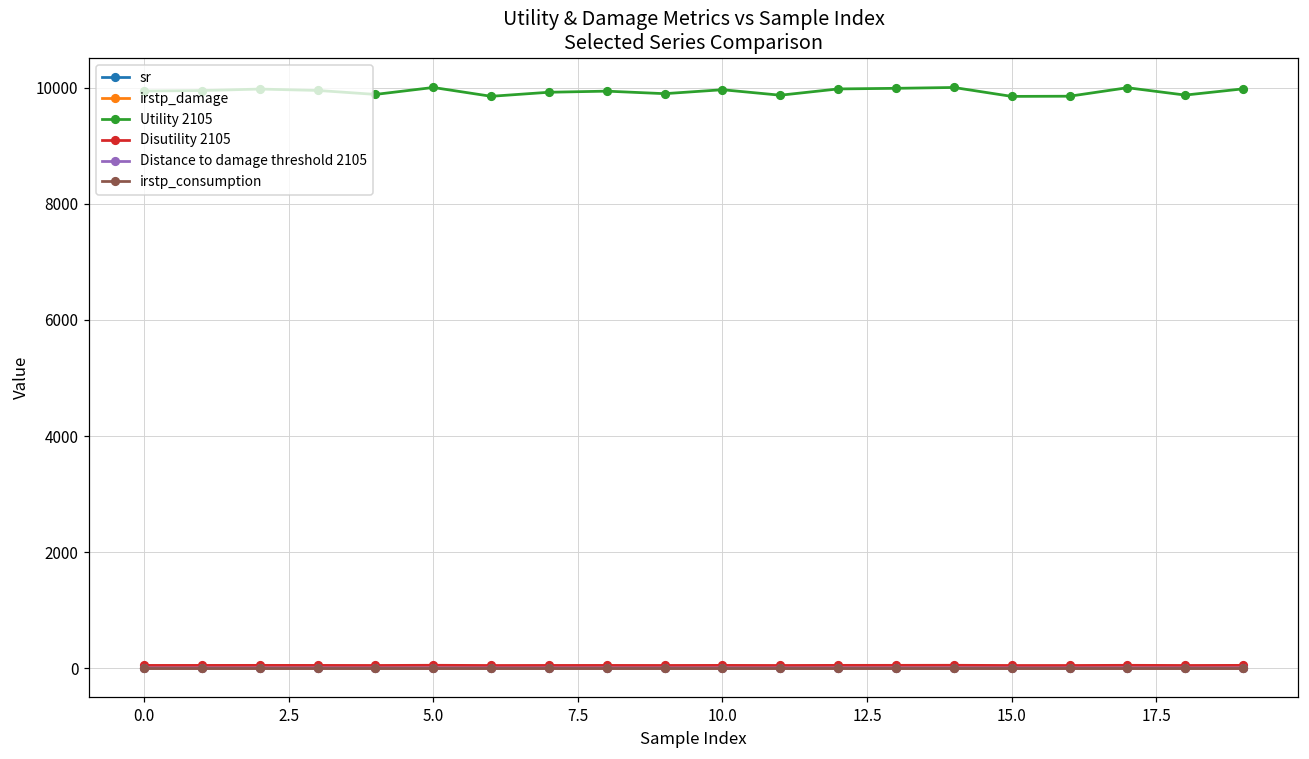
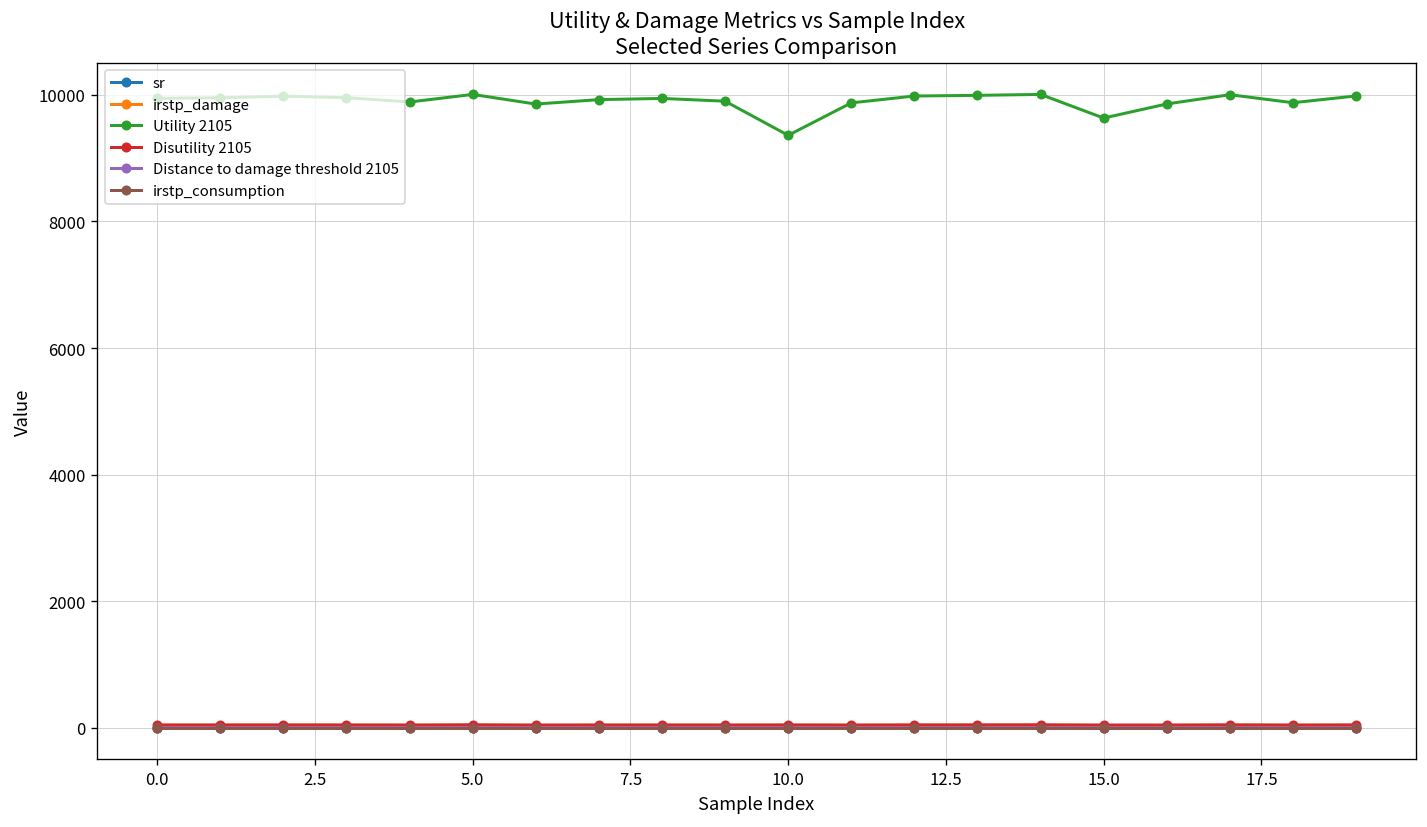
  {
    "Utility 2105": {
      "5.0": 10000,
-     "10.0": 10000,
-     "15.0": 9900
+     "10.0": 9400,
+     "15.0": 9600
    }
  }
